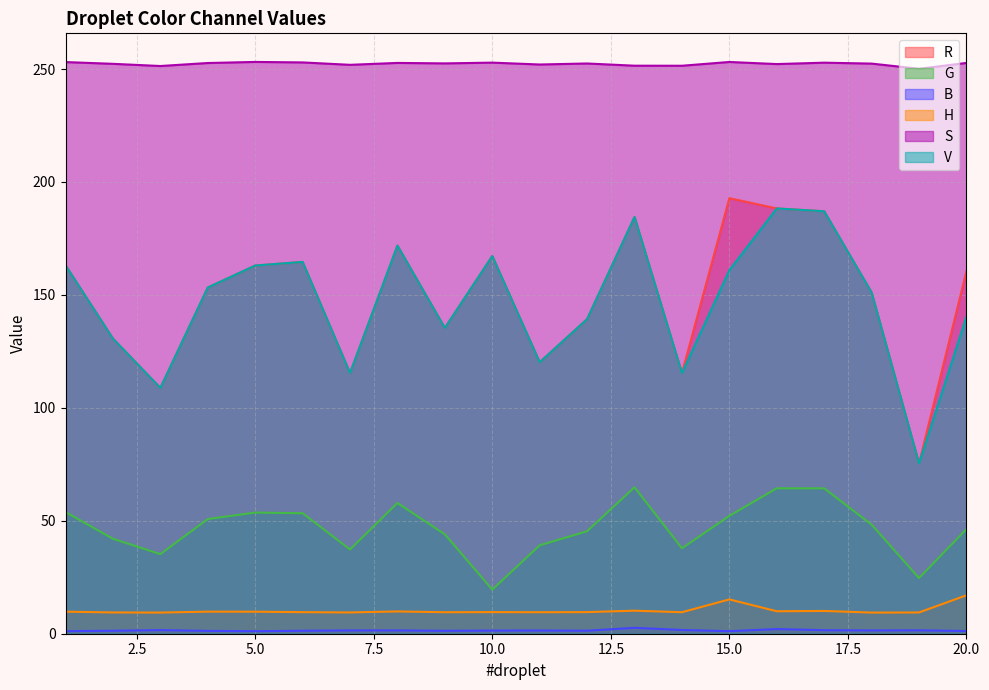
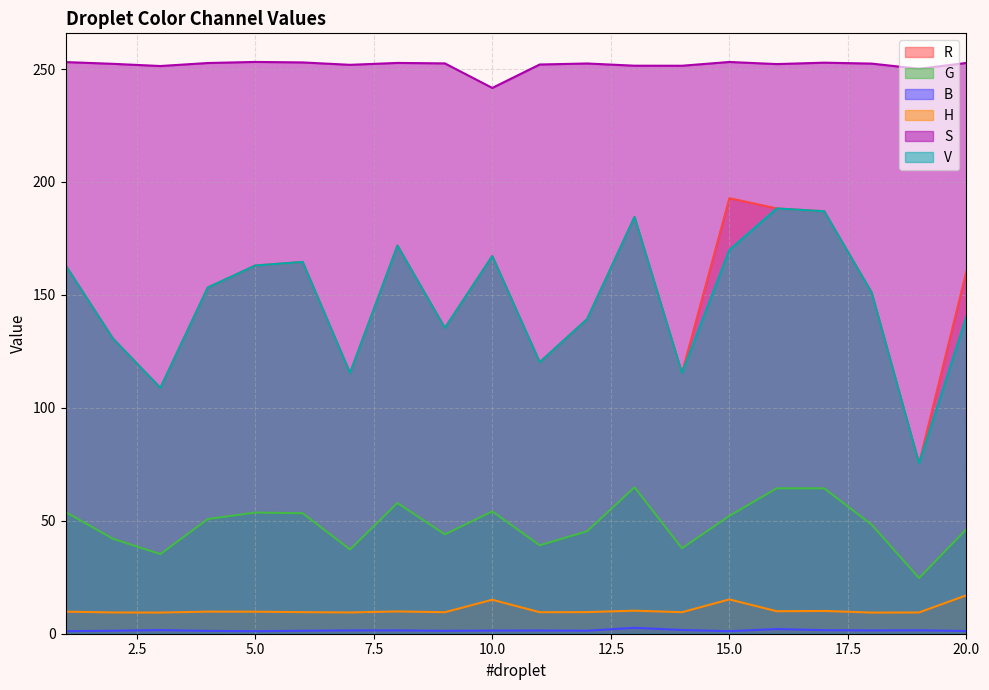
  {
    "R": {
      "15.0": 193,
      "20.0": 160
    },
    "G": {
      "5.0": 54,
-     "10.0": 20,
+     "10.0": 54,
      "15.0": 52,
      "20.0": 46
    },
    "B": {
      "5.0": 1,
      "10.0": 1,
      "15.0": 1,
      "20.0": 1
    },
    "H": {
      "5.0": 10,
-     "10.0": 10,
+     "10.0": 15,
      "15.0": 15,
      "20.0": 17
    },
    "S": {
      "5.0": 253,
-     "10.0": 253,
+     "10.0": 242,
      "15.0": 253,
      "20.0": 253
    },
    "V": {
-     "15.0": 161,
+     "15.0": 170,
      "20.0": 140
    }
  }
